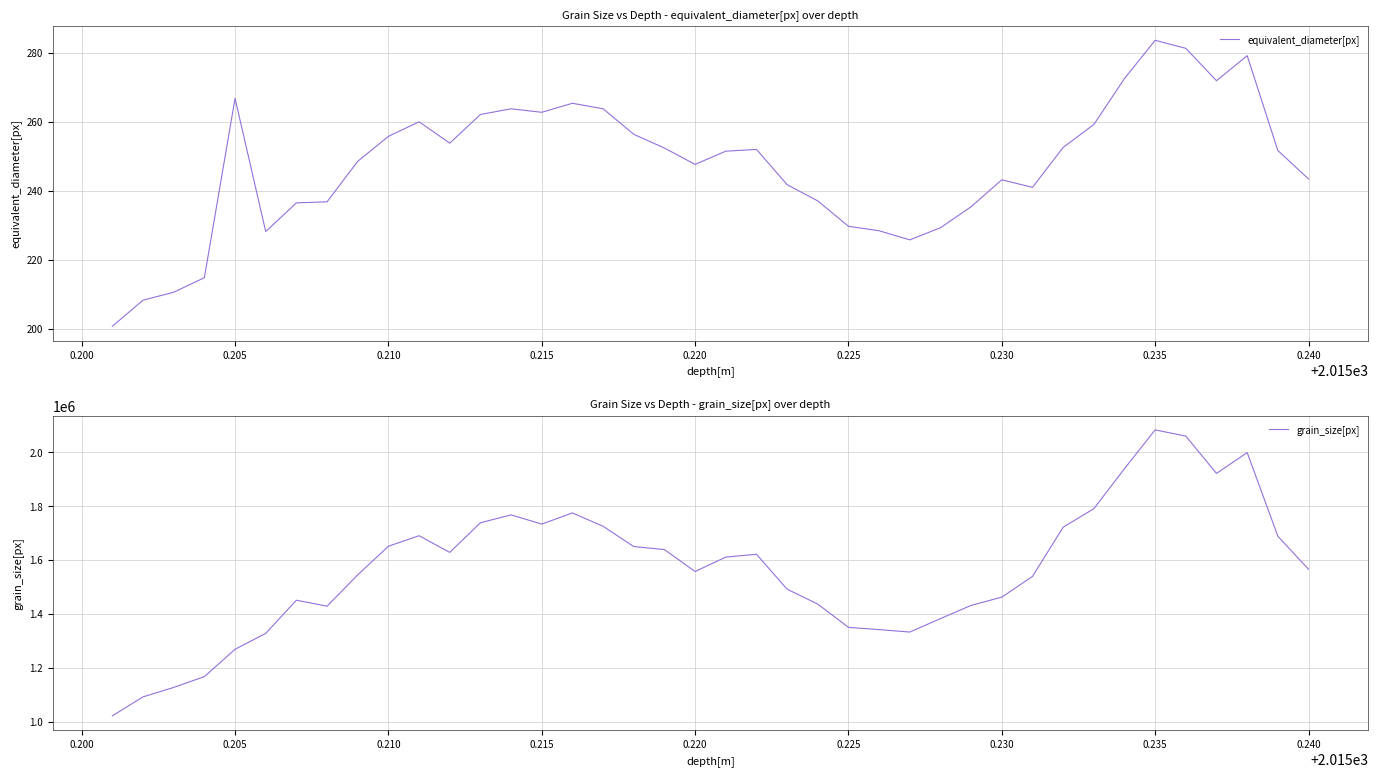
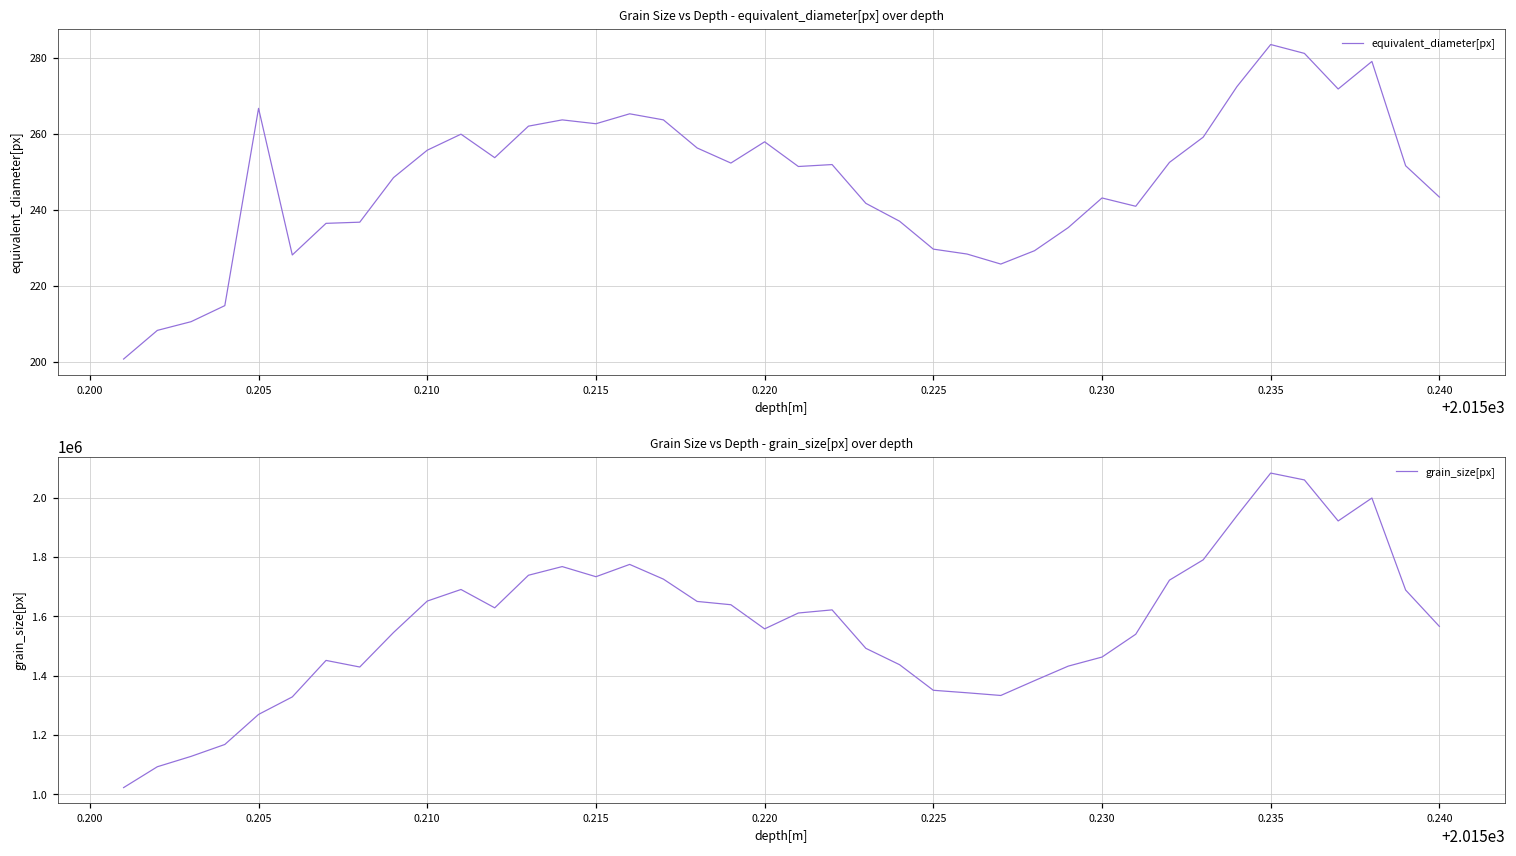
  {
    "Grain Size vs Depth - equivalent_diameter[px] over depth": {
      "0.205": 267,
      "0.210": 256,
      "0.215": 263,
-     "0.220": 248,
+     "0.220": 258,
      "0.225": 230,
      "0.230": 243,
      "0.235": 284,
      "0.240": 243
    },
    "Grain Size vs Depth - grain_size[px] over depth": {
      "0.205": 1270000,
      "0.210": 1650000,
      "0.215": 1730000,
      "0.220": 1560000,
      "0.225": 1350000,
      "0.230": 1460000,
      "0.235": 2080000,
      "0.240": 1570000
    }
  }
